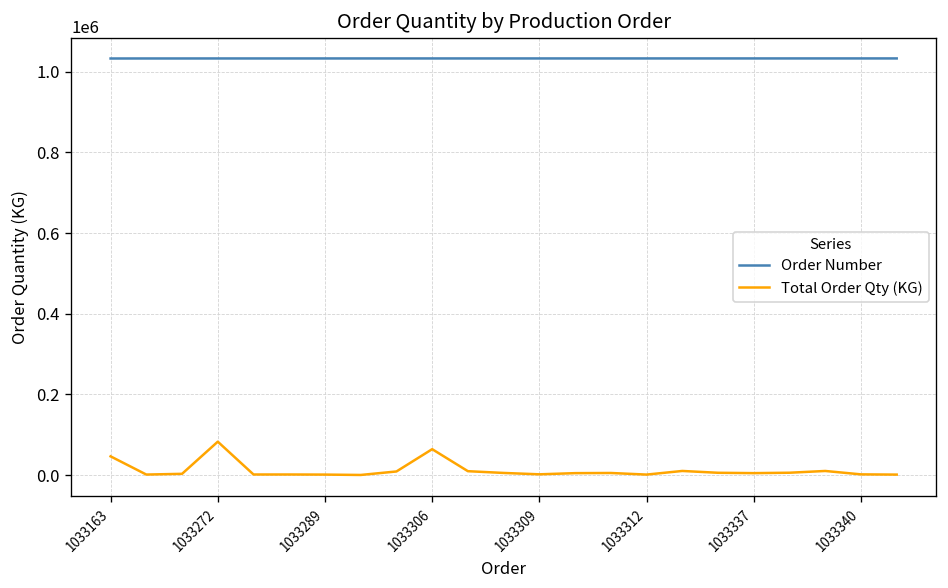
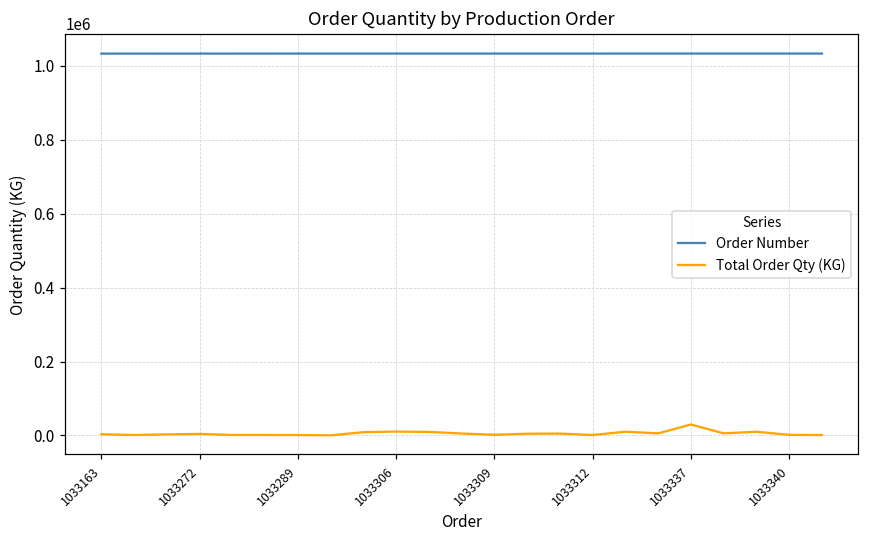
  {
    "Order Number": {
      "1033163": 1030000,
      "1033272": 1030000,
      "1033289": 1030000,
      "1033306": 1030000,
      "1033309": 1030000,
      "1033312": 1030000,
      "1033337": 1030000,
      "1033340": 1030000
    },
    "Total Order Qty (KG)": {
-     "1033163": 50000,
-     "1033272": 80000,
+     "1033163": 0,
+     "1033272": 0,
      "1033289": 0,
-     "1033306": 60000,
+     "1033306": 10000,
      "1033309": 0,
      "1033312": 0,
-     "1033337": 0,
+     "1033337": 30000,
      "1033340": 0
    }
  }
